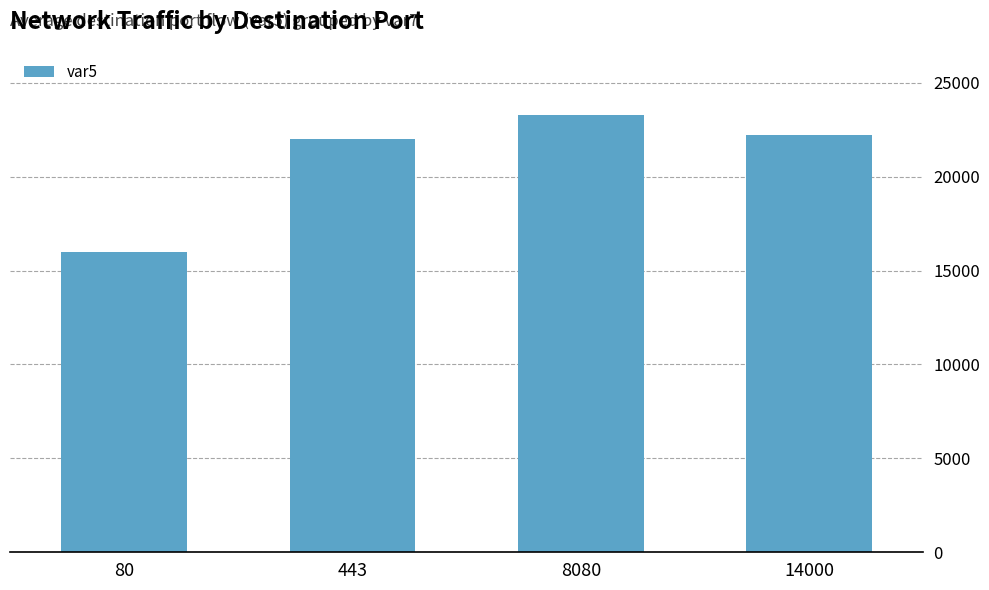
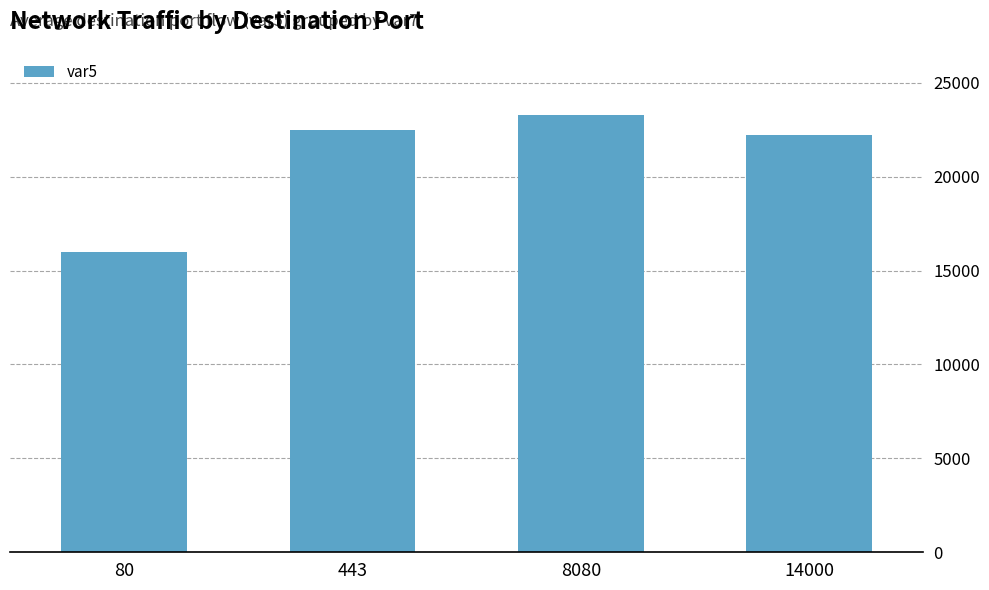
  {
    "80": 16000,
-   "443": 22000,
+   "443": 22500,
    "8080": 23300,
    "14000": 22200
  }
